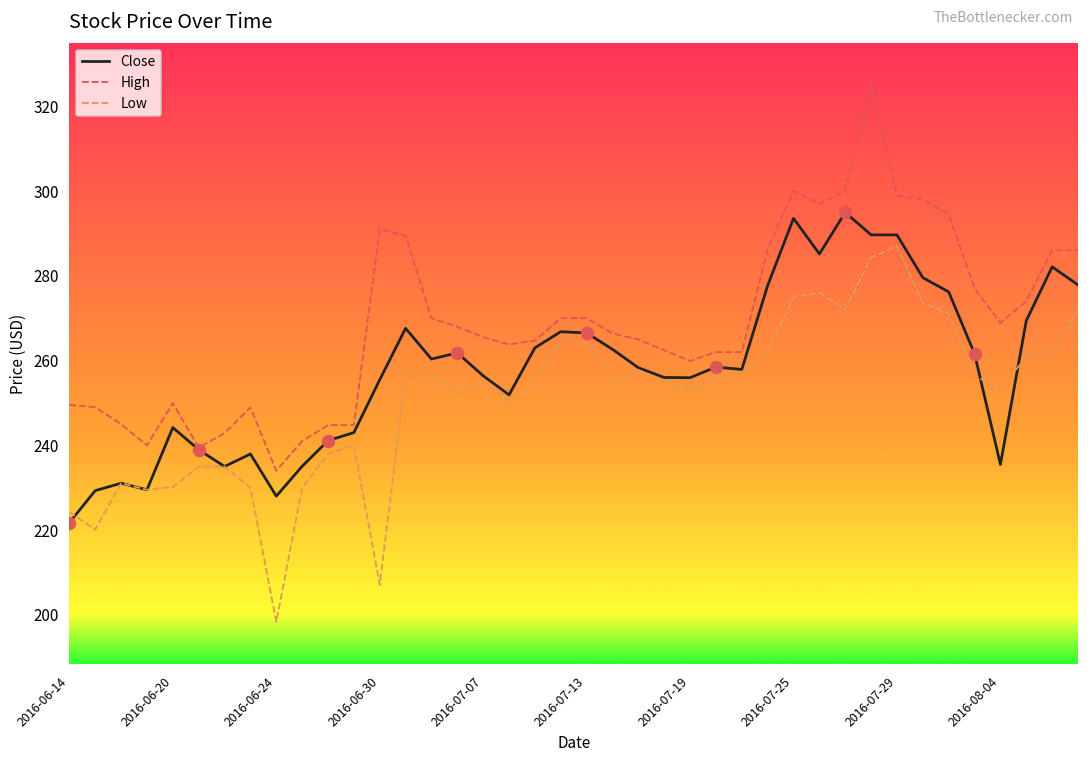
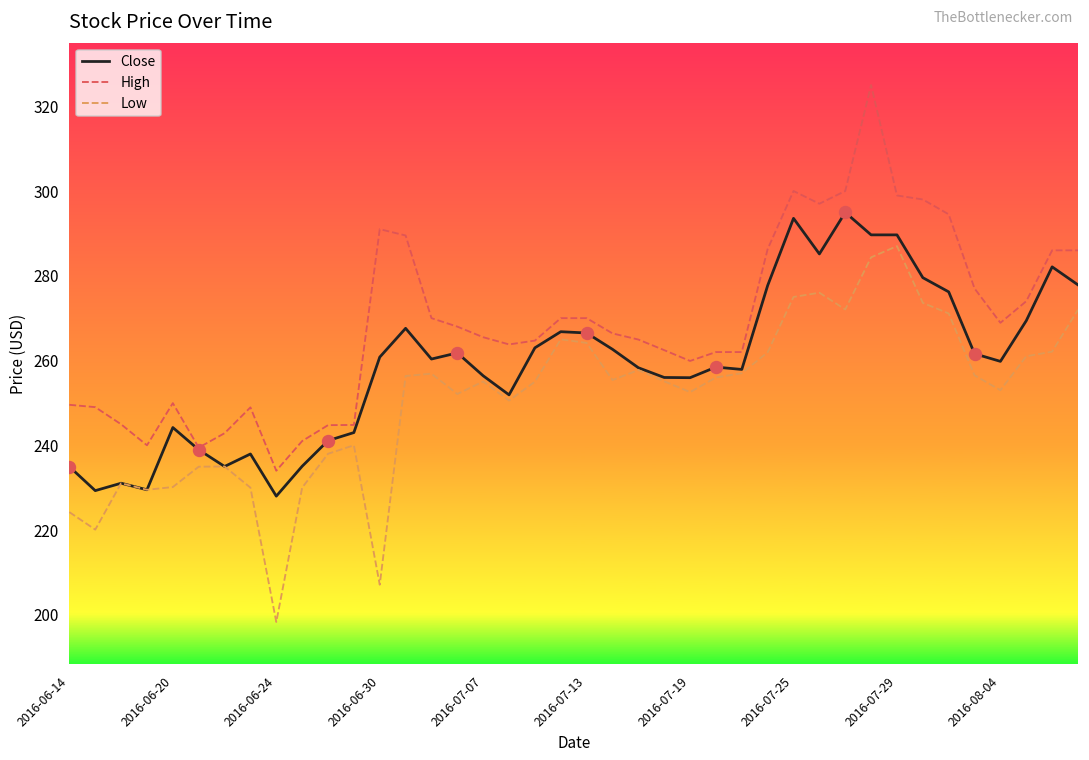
  {
    "Close": {
-     "2016-06-14": 222,
+     "2016-06-14": 235,
      "2016-06-20": 244,
      "2016-06-24": 228,
-     "2016-06-30": 255,
+     "2016-06-30": 261,
      "2016-07-07": 256,
      "2016-07-19": 256,
      "2016-07-25": 294,
      "2016-07-29": 290,
-     "2016-08-04": 235
+     "2016-08-04": 260
    },
    "Low": {
      "2016-06-14": 224,
      "2016-06-20": 230,
      "2016-06-24": 198,
      "2016-06-30": 207,
      "2016-07-07": 255,
      "2016-07-13": 264,
      "2016-07-19": 253,
      "2016-07-25": 275,
      "2016-07-29": 287,
      "2016-08-04": 253
    }
  }
